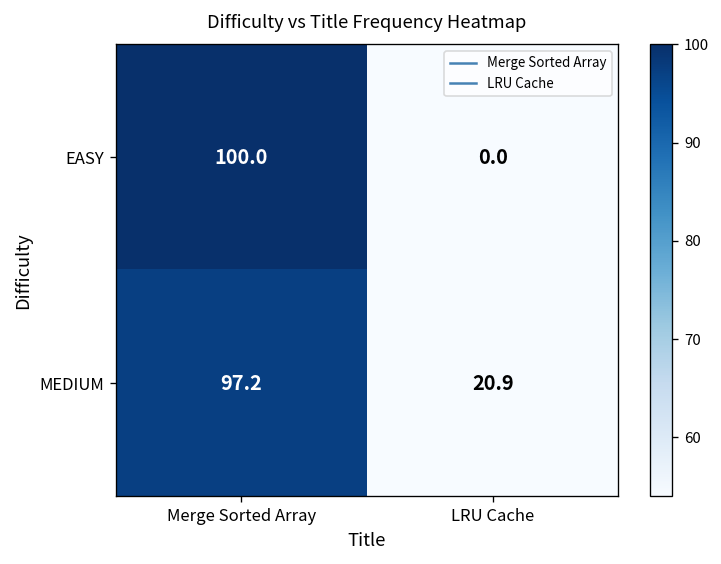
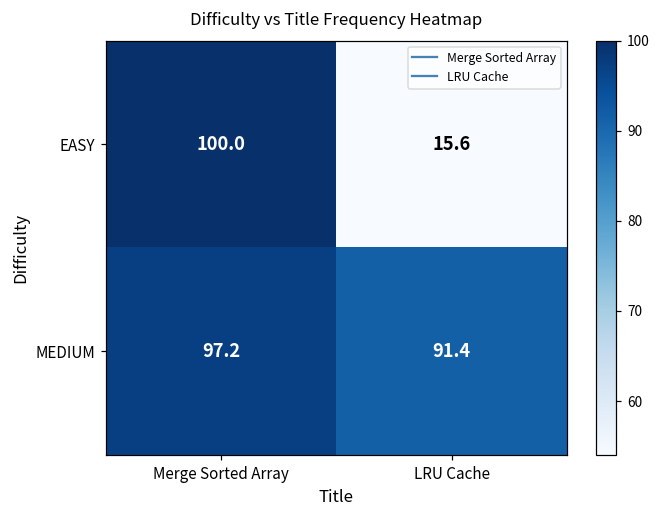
  {
    "EASY": {
      "Merge Sorted Array": 100.0,
-     "LRU Cache": 0.0
+     "LRU Cache": 15.6
    },
    "MEDIUM": {
      "Merge Sorted Array": 97.2,
-     "LRU Cache": 20.9
+     "LRU Cache": 91.4
    }
  }
